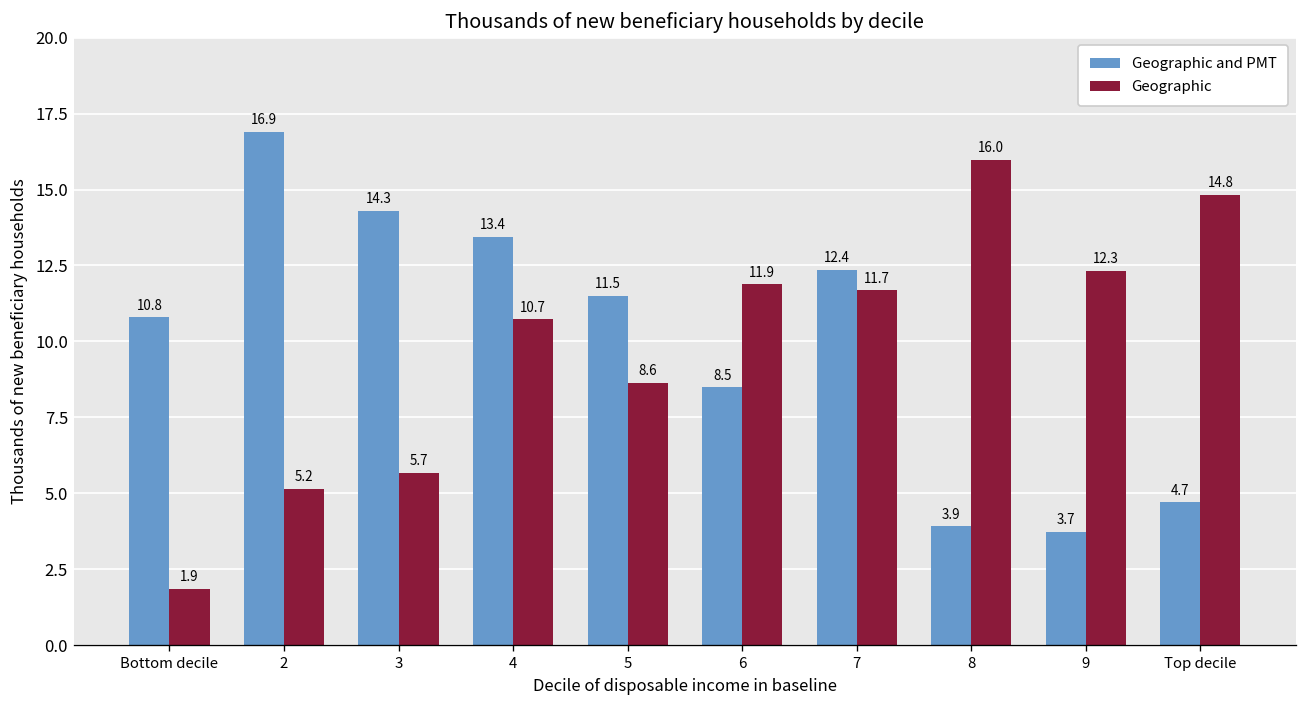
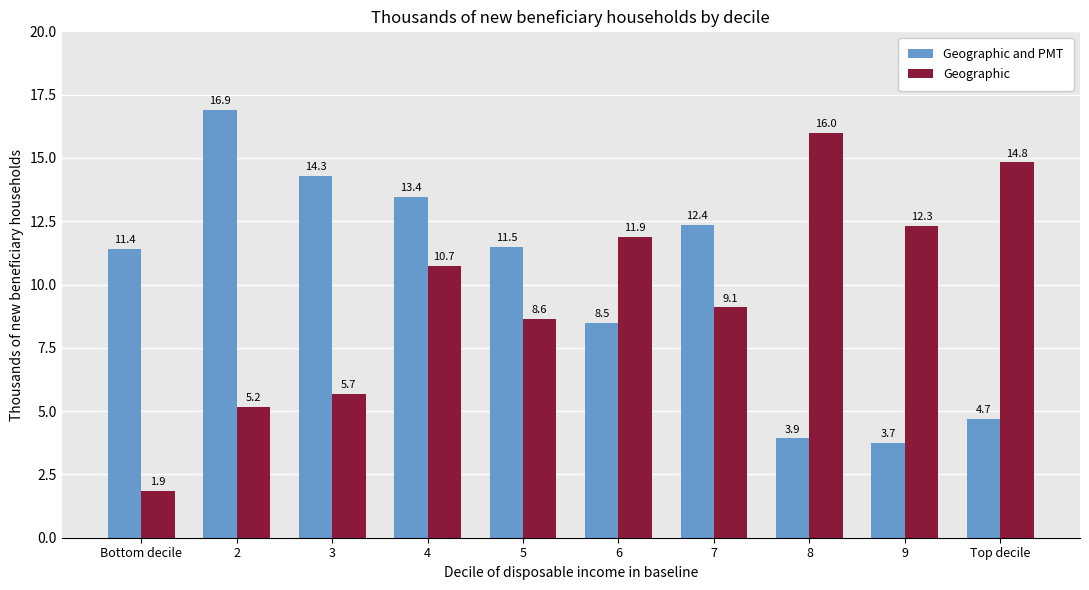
  {
    "Geographic and PMT": {
-     "Bottom decile": 10.8,
+     "Bottom decile": 11.4,
      "2": 16.9,
      "3": 14.3,
      "4": 13.4,
      "5": 11.5,
      "6": 8.5,
      "7": 12.4,
      "8": 3.9,
      "9": 3.7,
      "Top decile": 4.7
    },
    "Geographic": {
      "Bottom decile": 1.9,
      "2": 5.2,
      "3": 5.7,
      "4": 10.7,
      "5": 8.6,
      "6": 11.9,
-     "7": 11.7,
+     "7": 9.1,
      "8": 16.0,
      "9": 12.3,
      "Top decile": 14.8
    }
  }
